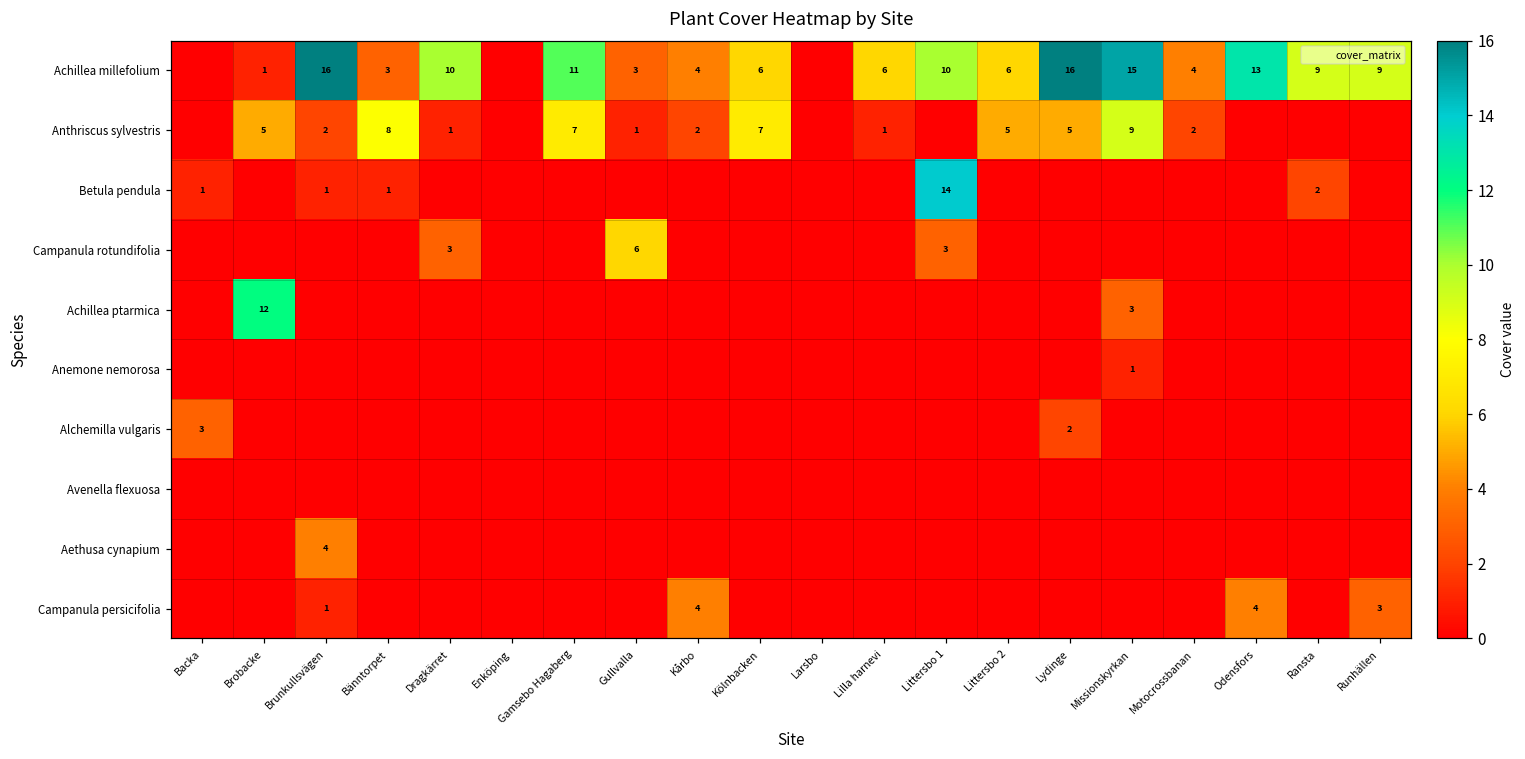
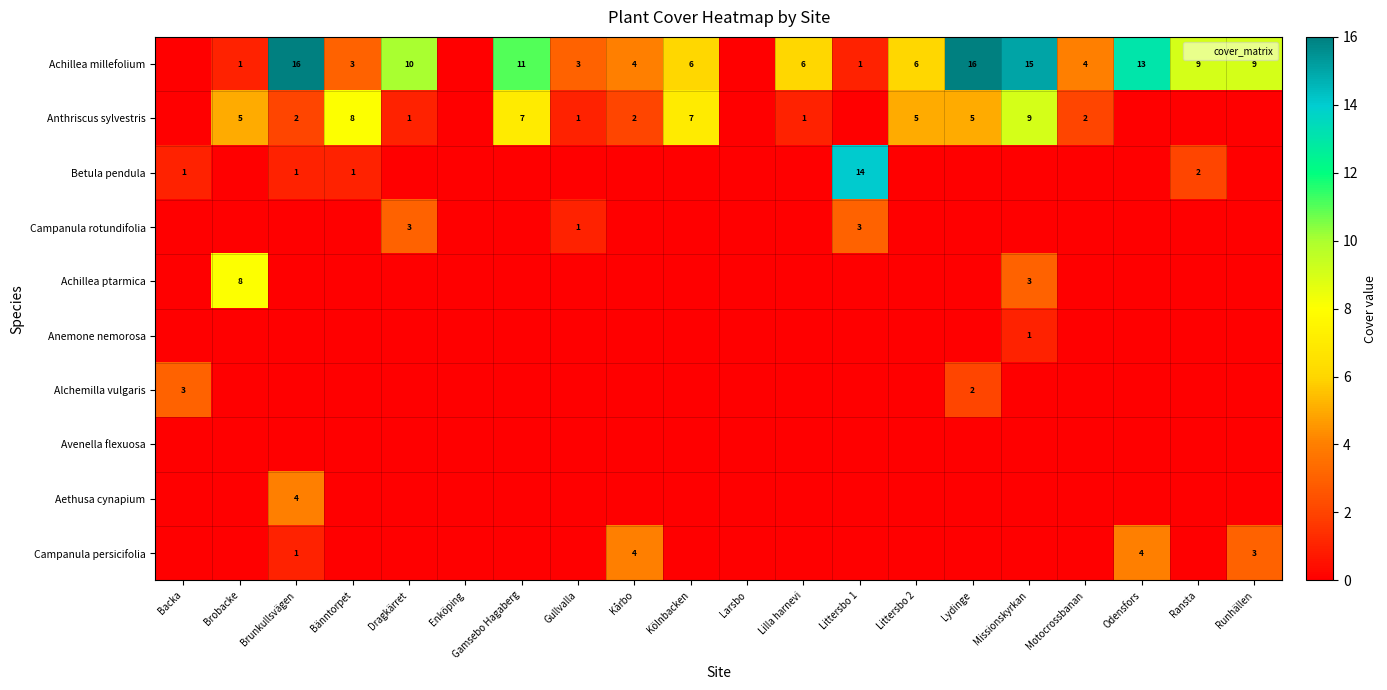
  {
    "Achillea millefolium": {
      "Brobacke": 1,
      "Brunkullsvägen": 16,
      "Bänntorpet": 3,
      "Dragkärret": 10,
      "Gamsebo Hagaberg": 11,
      "Gullvalla": 3,
      "Kårbo": 4,
      "Kölnbacken": 6,
      "Lilla harnevi": 6,
-     "Littersbo 1": 10,
+     "Littersbo 1": 1,
      "Littersbo 2": 6,
      "Lydinge": 16,
      "Missionskyrkan": 15,
      "Motocrossbanan": 4,
      "Odensfors": 13,
      "Ransta": 9,
      "Runhällen": 9
    },
    "Anthriscus sylvestris": {
      "Brobacke": 5,
      "Brunkullsvägen": 2,
      "Bänntorpet": 8,
      "Dragkärret": 1,
      "Gamsebo Hagaberg": 7,
      "Gullvalla": 1,
      "Kårbo": 2,
      "Kölnbacken": 7,
      "Lilla harnevi": 1,
      "Littersbo 2": 5,
      "Lydinge": 5,
      "Missionskyrkan": 9,
      "Motocrossbanan": 2
    },
    "Betula pendula": {
      "Backa": 1,
      "Brunkullsvägen": 1,
      "Bänntorpet": 1,
      "Littersbo 1": 14,
      "Ransta": 2
    },
    "Campanula rotundifolia": {
      "Dragkärret": 3,
-     "Gullvalla": 6,
+     "Gullvalla": 1,
      "Littersbo 1": 3
    },
    "Achillea ptarmica": {
-     "Brobacke": 12,
+     "Brobacke": 8,
      "Missionskyrkan": 3
    },
    "Anemone nemorosa": {
      "Missionskyrkan": 1
    },
    "Alchemilla vulgaris": {
      "Backa": 3,
      "Lydinge": 2
    },
    "Aethusa cynapium": {
      "Brunkullsvägen": 4
    },
    "Campanula persicifolia": {
      "Brunkullsvägen": 1,
      "Kårbo": 4,
      "Odensfors": 4,
      "Runhällen": 3
    }
  }
